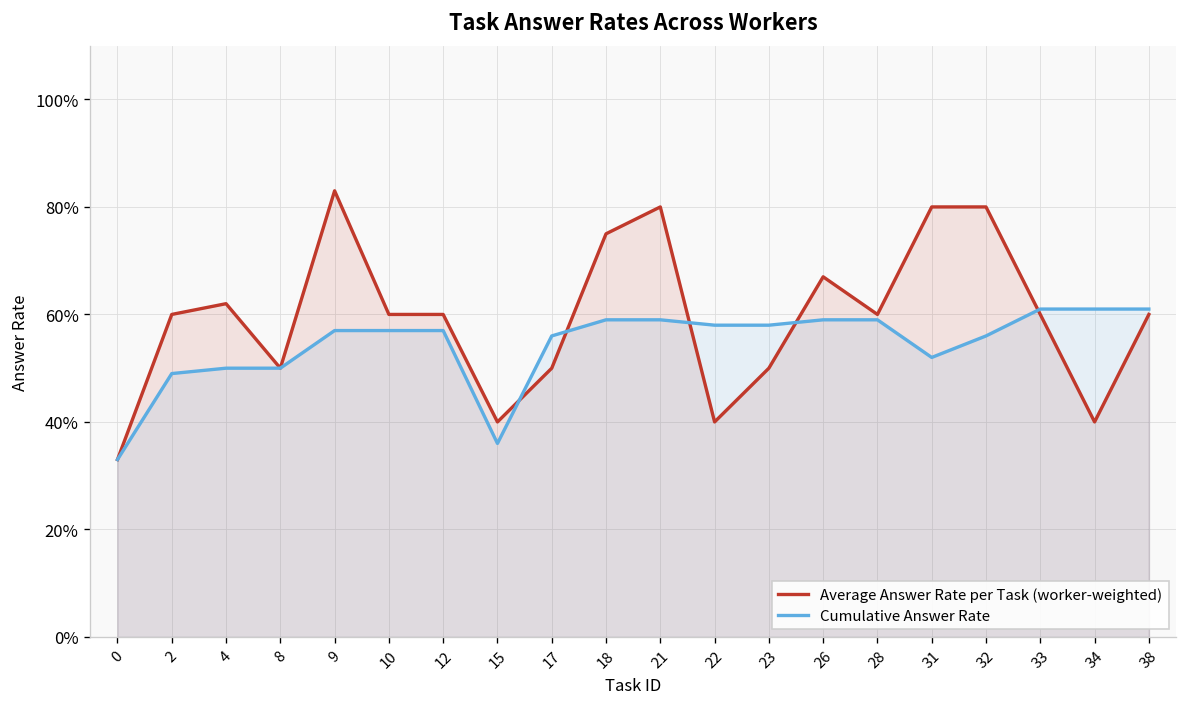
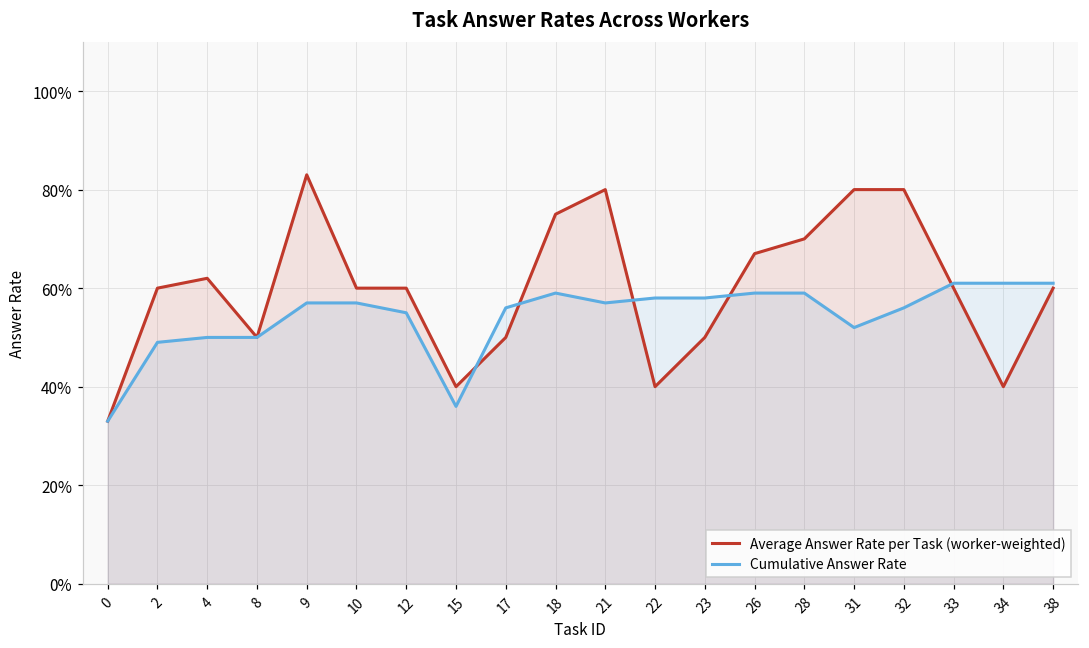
  {
    "Average Answer Rate per Task (worker-weighted)": {
      "2": "60%",
      "4": "62%",
      "9": "83%",
      "10": "60%",
      "12": "60%",
      "15": "40%",
      "17": "50%",
      "18": "75%",
      "21": "80%",
      "22": "40%",
      "23": "50%",
      "26": "67%",
-     "28": "60%",
+     "28": "70%",
      "31": "80%",
      "32": "80%",
      "33": "60%",
      "34": "40%",
      "38": "60%"
    },
    "Cumulative Answer Rate": {
      "2": "49%",
      "4": "50%",
      "9": "57%",
      "10": "57%",
-     "12": "57%",
+     "12": "55%",
      "15": "36%",
      "17": "56%",
      "18": "59%",
-     "21": "59%",
+     "21": "57%",
      "22": "58%",
      "23": "58%",
      "26": "59%",
      "28": "59%",
      "31": "52%",
      "32": "56%",
      "33": "61%",
      "34": "61%",
      "38": "61%"
    }
  }
